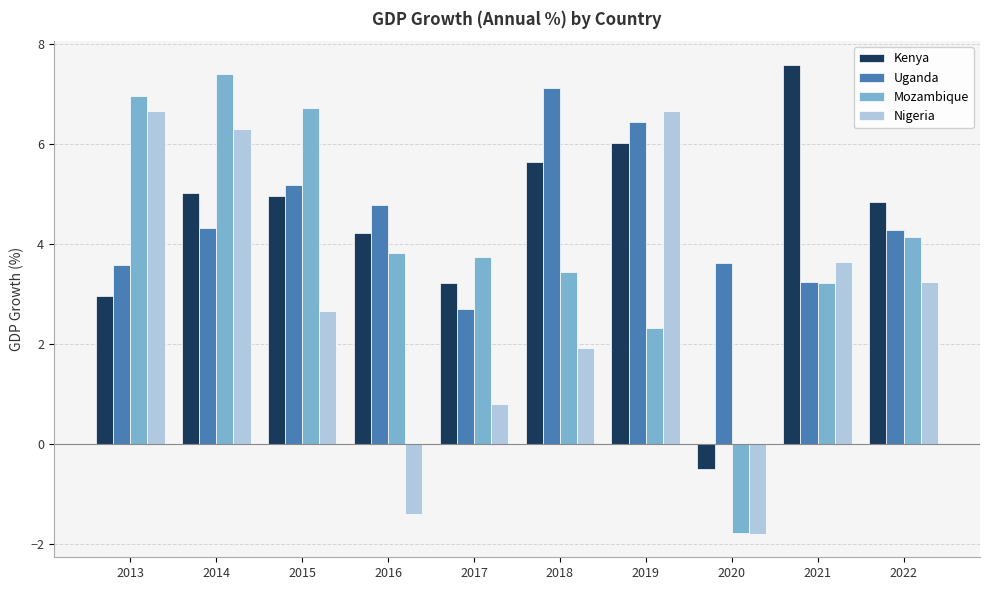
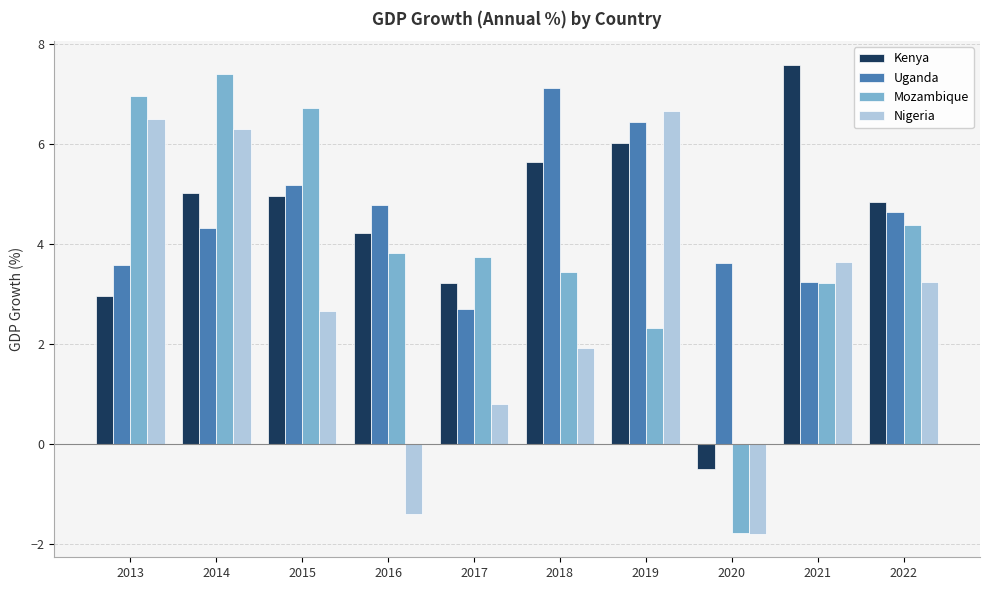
  {
    "Kenya": {
      "2013": 3.0,
      "2014": 5.0,
      "2015": 5.0,
      "2016": 4.2,
      "2017": 3.2,
      "2018": 5.6,
      "2019": 6.0,
      "2020": -0.5,
      "2021": 7.6,
      "2022": 4.8
    },
    "Uganda": {
      "2013": 3.6,
      "2014": 4.3,
      "2015": 5.2,
      "2016": 4.8,
      "2017": 2.7,
      "2018": 7.1,
      "2019": 6.4,
      "2020": 3.6,
      "2021": 3.2,
-     "2022": 4.3
+     "2022": 4.7
    },
    "Mozambique": {
      "2013": 7.0,
      "2014": 7.4,
      "2015": 6.7,
      "2016": 3.8,
      "2017": 3.7,
      "2018": 3.4,
      "2019": 2.3,
      "2020": -1.8,
      "2021": 3.2,
-     "2022": 4.1
+     "2022": 4.4
    },
    "Nigeria": {
-     "2013": 6.7,
+     "2013": 6.5,
      "2014": 6.3,
      "2015": 2.7,
      "2016": -1.4,
      "2017": 0.8,
      "2018": 1.9,
      "2019": 6.7,
      "2020": -1.8,
      "2021": 3.6,
      "2022": 3.3
    }
  }
